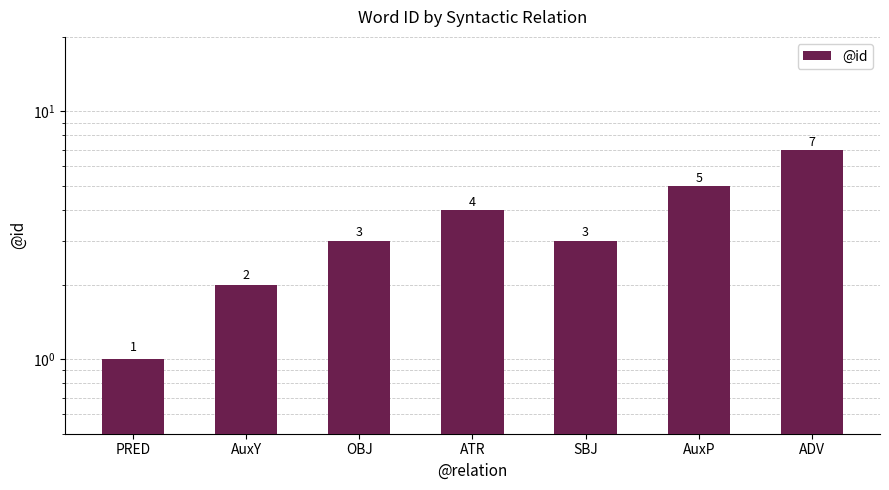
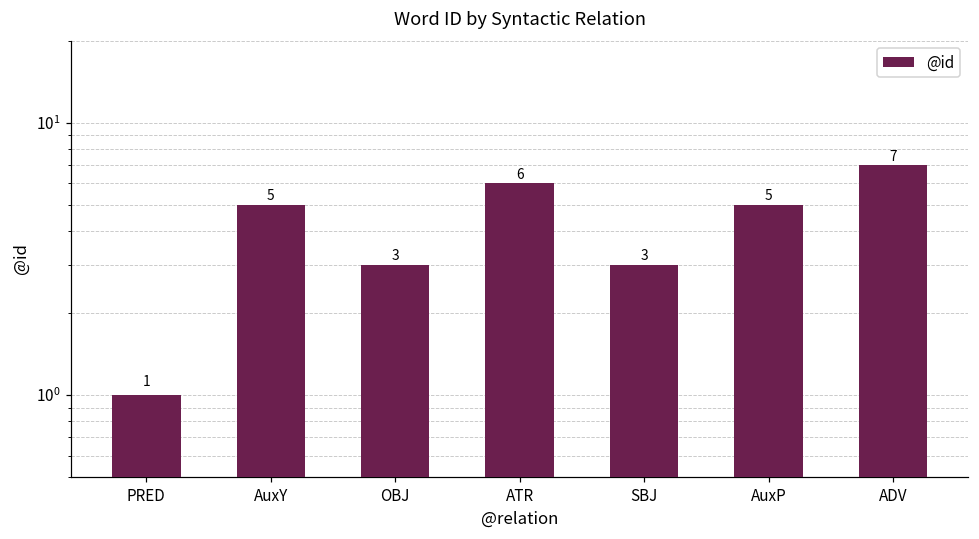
  {
    "PRED": 1,
-   "AuxY": 2,
+   "AuxY": 5,
    "OBJ": 3,
-   "ATR": 4,
+   "ATR": 6,
    "SBJ": 3,
    "AuxP": 5,
    "ADV": 7
  }
